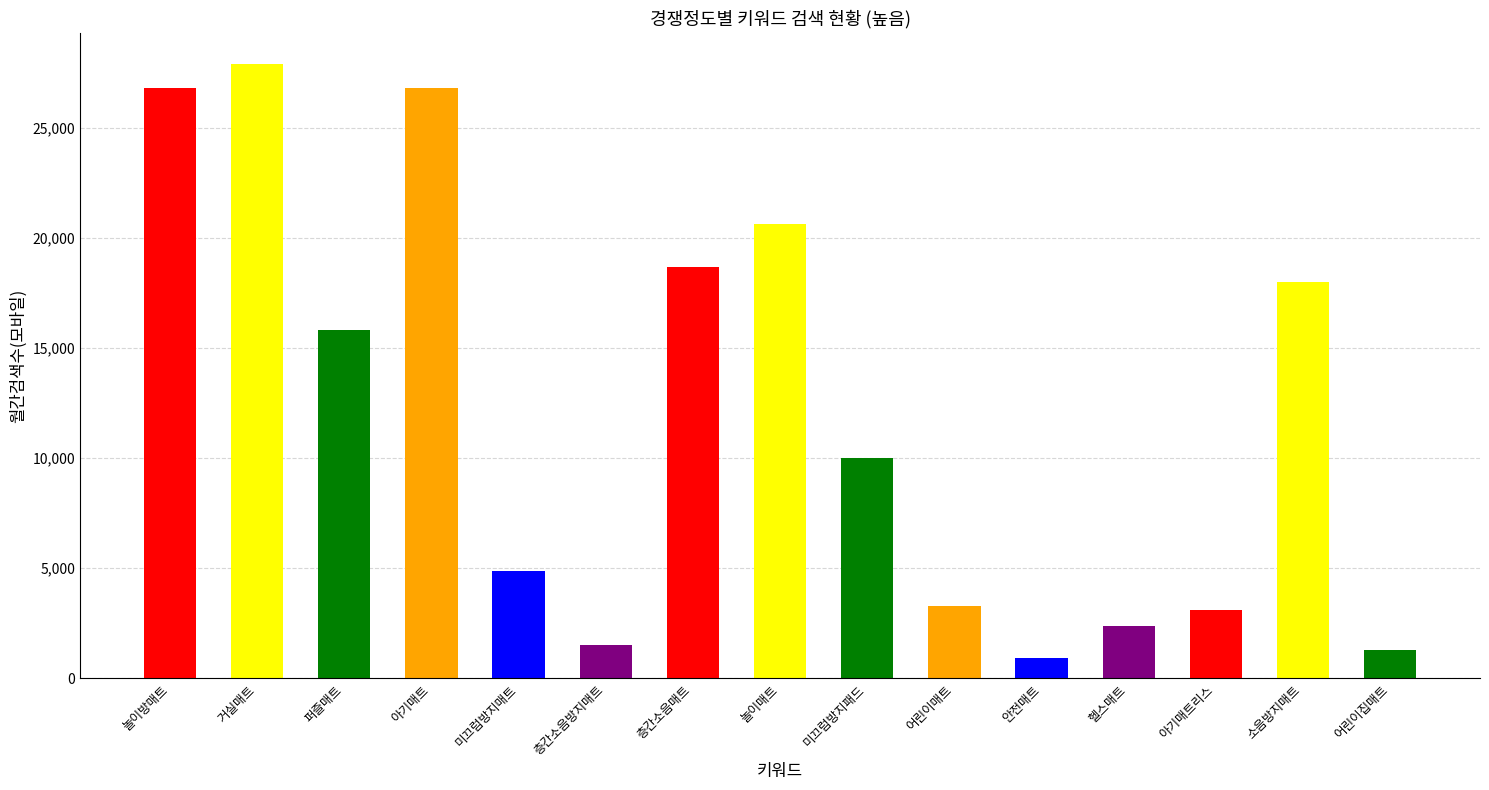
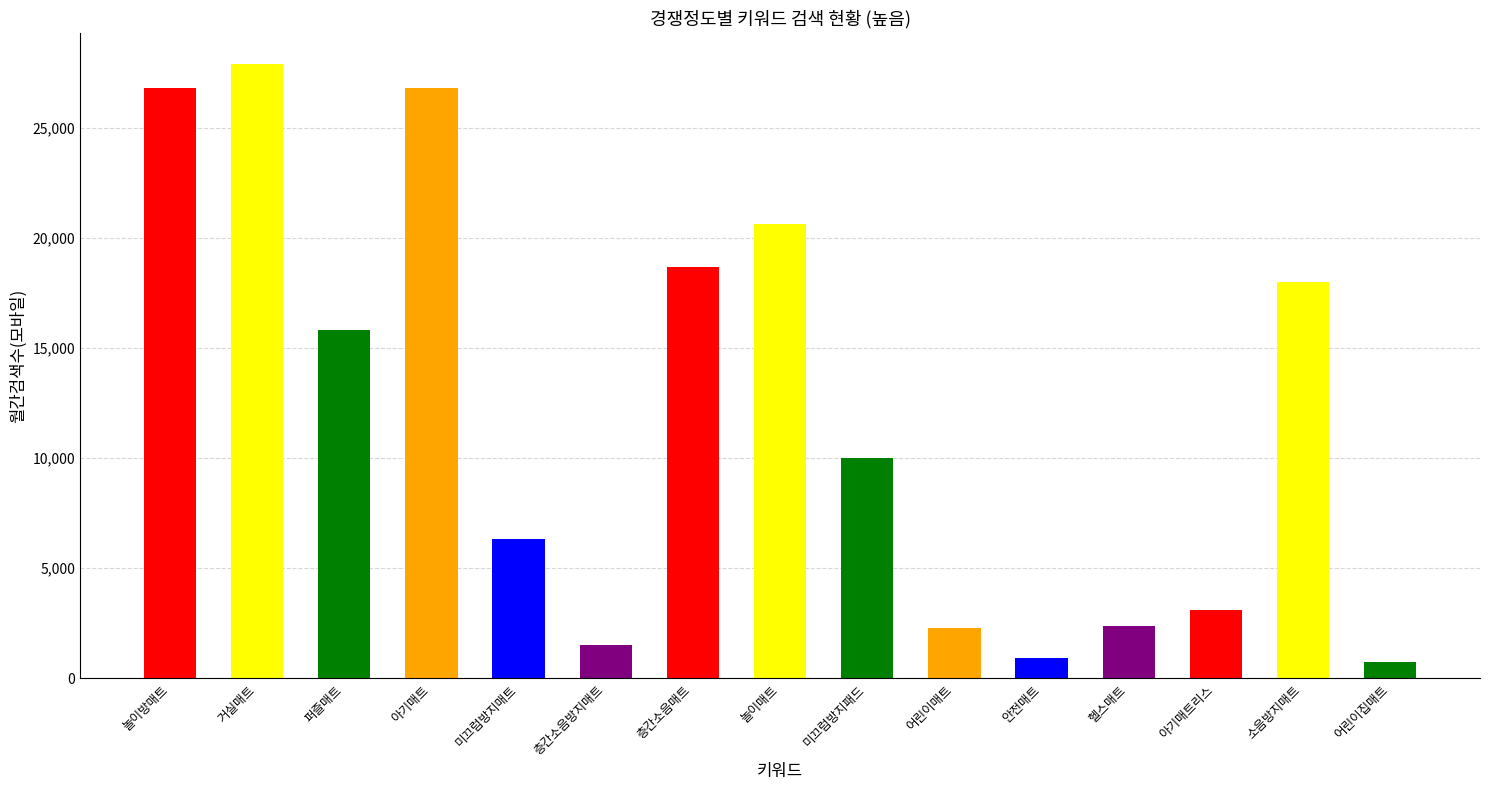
  {
    "놀이방매트": "26,800",
    "거실매트": "27,900",
    "퍼즐매트": "15,800",
    "아기매트": "26,800",
-   "미끄럼방지매트": "4,900",
+   "미끄럼방지매트": "6,300",
    "층간소음방지매트": "1,500",
    "층간소음매트": "18,700",
    "놀이매트": "20,600",
    "미끄럼방지패드": "10,000",
-   "어린이매트": "3,300",
+   "어린이매트": "2,300",
    "안전매트": "900",
    "헬스매트": "2,400",
    "아기매트리스": "3,100",
    "소음방지매트": "18,000",
-   "어린이집매트": "1,300"
+   "어린이집매트": "800"
  }
